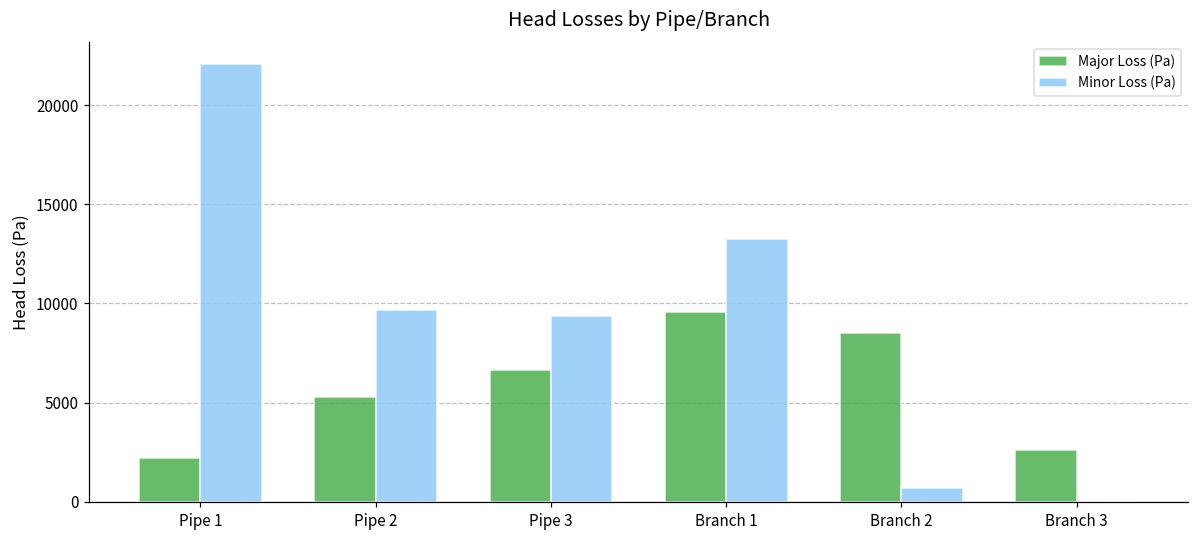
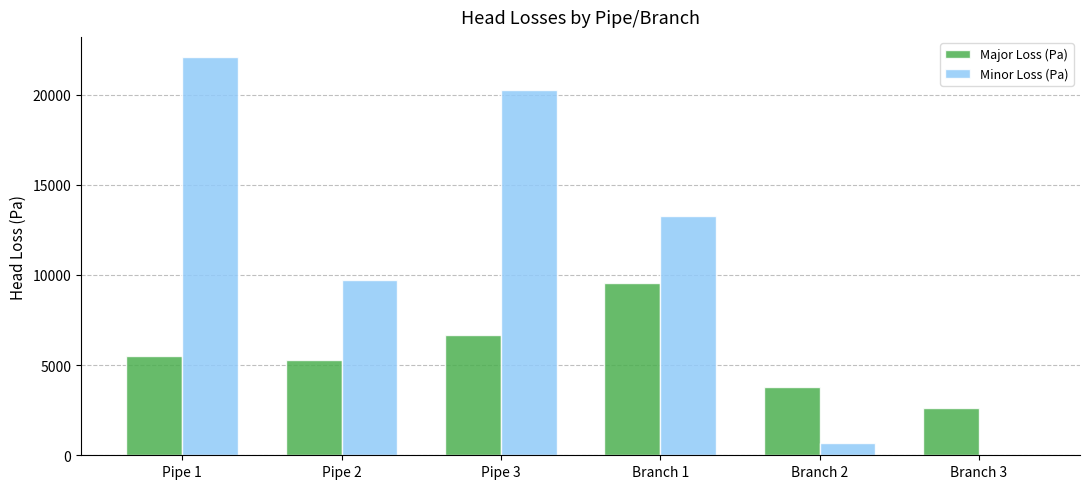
  {
    "Major Loss (Pa)": {
-     "Pipe 1": 2200,
+     "Pipe 1": 5500,
      "Pipe 2": 5300,
      "Pipe 3": 6600,
      "Branch 1": 9600,
-     "Branch 2": 8500,
+     "Branch 2": 3800,
      "Branch 3": 2600
    },
    "Minor Loss (Pa)": {
      "Pipe 1": 22100,
      "Pipe 2": 9700,
-     "Pipe 3": 9400,
+     "Pipe 3": 20200,
      "Branch 1": 13300,
      "Branch 2": 700,
      "Branch 3": 0
    }
  }
